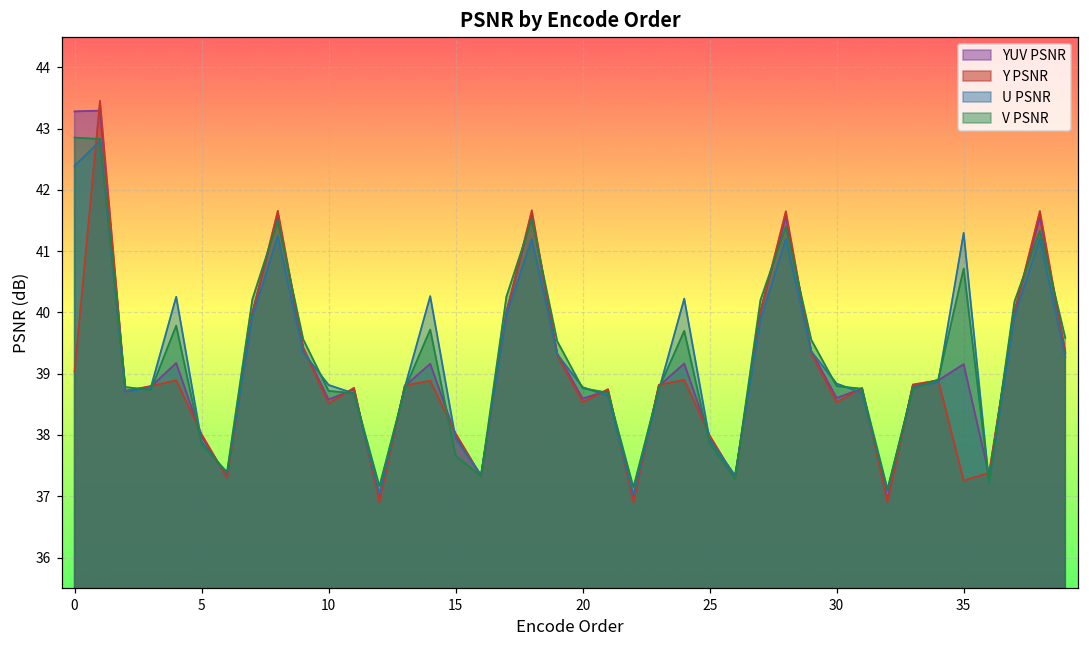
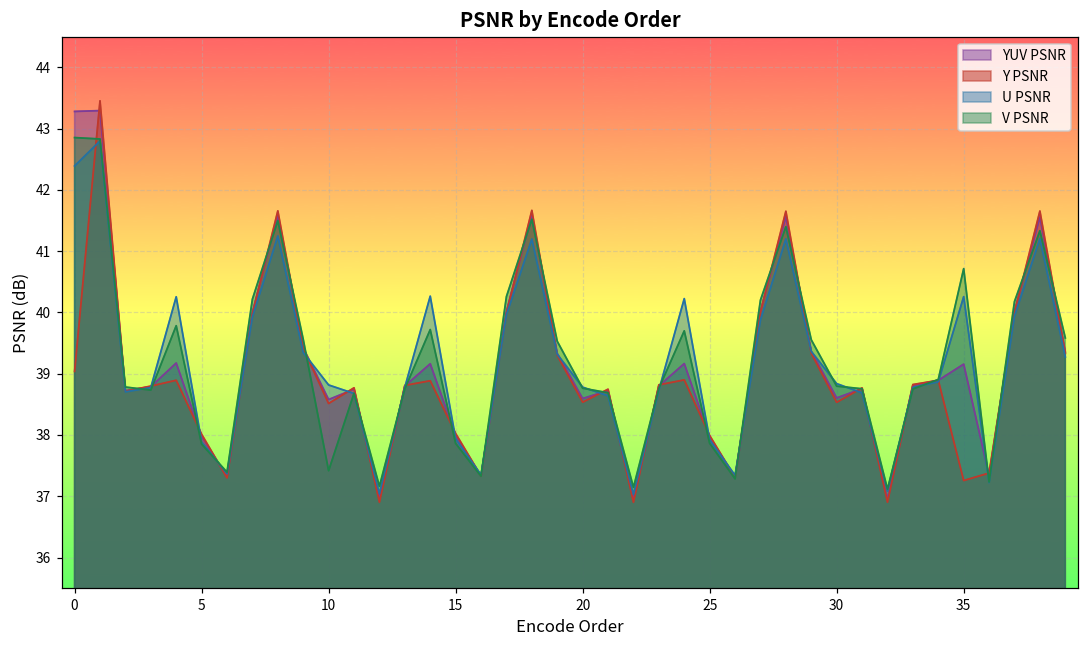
  {
    "YUV PSNR": {
      "0": 43.3,
      "10": 38.6,
      "20": 38.6,
      "30": 38.6,
      "35": 39.2
    },
    "Y PSNR": {
      "0": 39.0,
      "10": 38.5,
      "20": 38.5,
      "30": 38.5,
      "35": 37.3
    },
    "U PSNR": {
      "0": 42.4,
      "10": 38.8,
      "15": 37.9,
-     "35": 41.3
+     "35": 40.3
    },
    "V PSNR": {
      "0": 42.9,
-     "10": 38.7,
-     "15": 37.7,
+     "10": 37.4,
+     "15": 37.9,
      "25": 37.9,
      "35": 40.7
    }
  }
